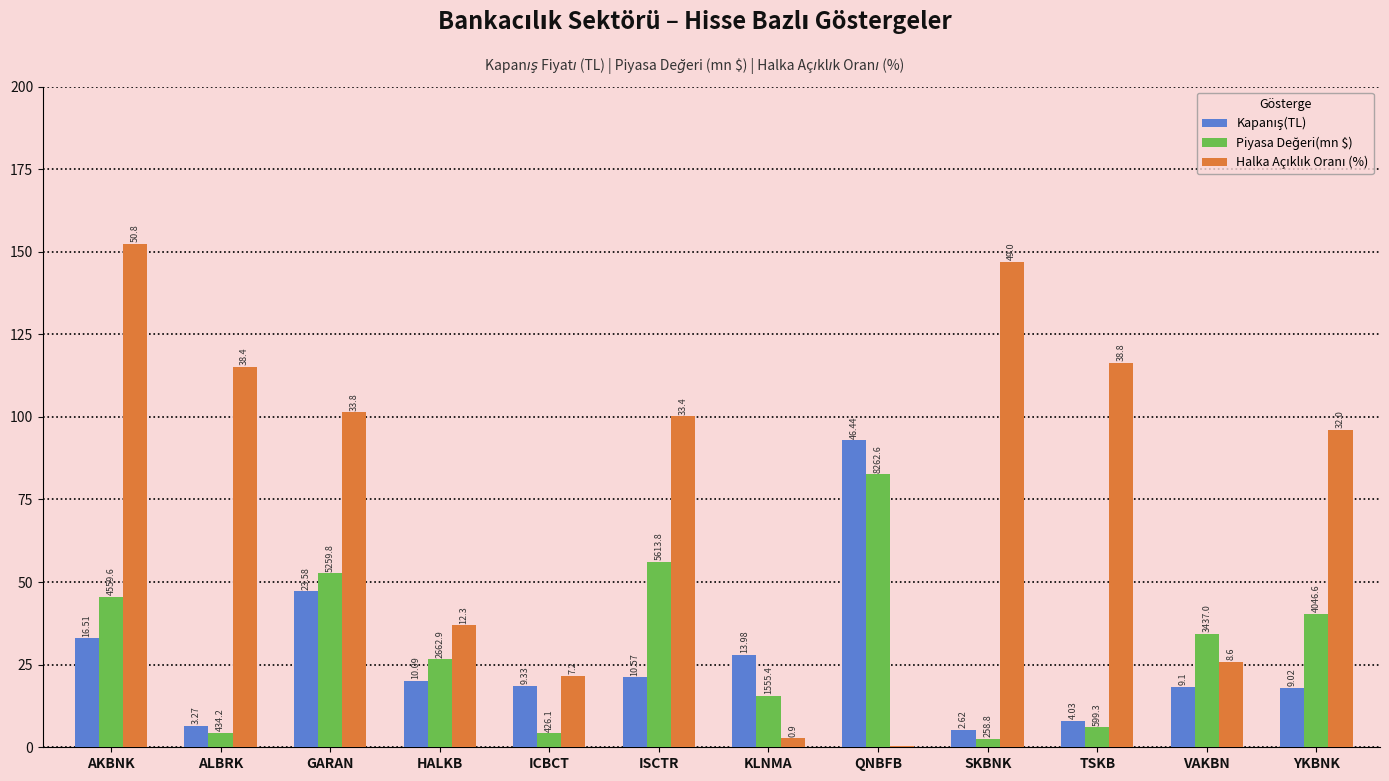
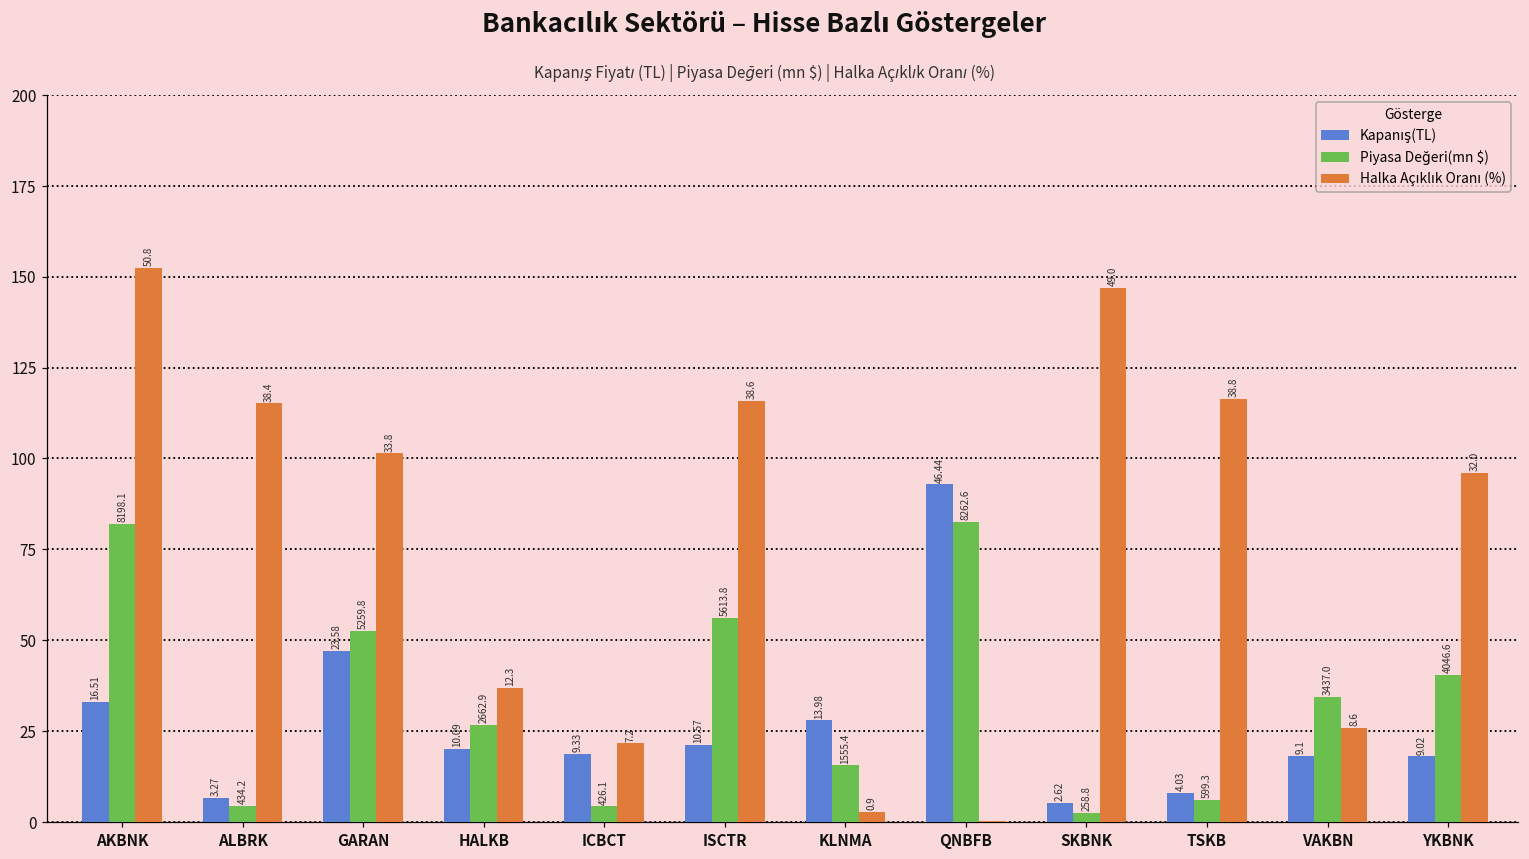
  {
    "Piyasa Değeri(mn $)": {
-     "AKBNK": 4559.6
+     "AKBNK": 8198.1
    },
    "Halka Açıklık Oranı (%)": {
-     "ISCTR": 33.4
+     "ISCTR": 38.6
    }
  }
